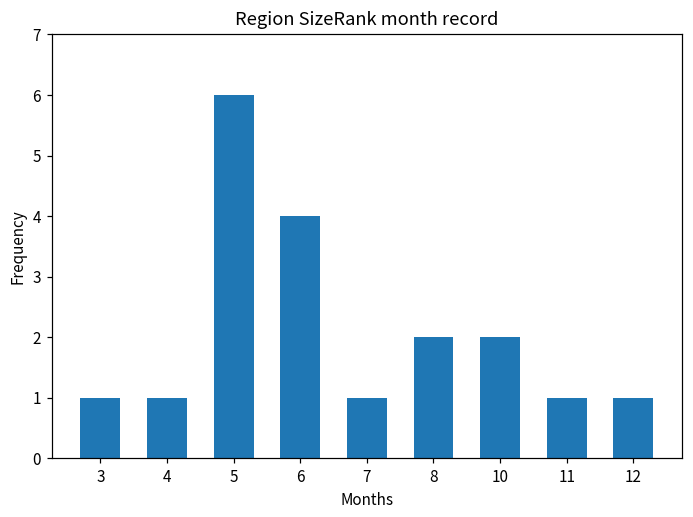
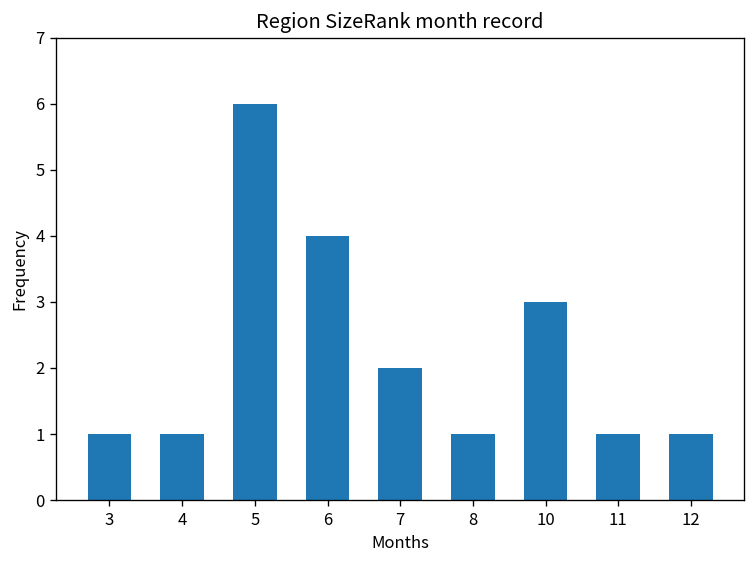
  {
    "3": 1,
    "4": 1,
    "5": 6,
    "6": 4,
-   "7": 1,
-   "8": 2,
-   "10": 2,
+   "7": 2,
+   "8": 1,
+   "10": 3,
    "11": 1,
    "12": 1
  }
